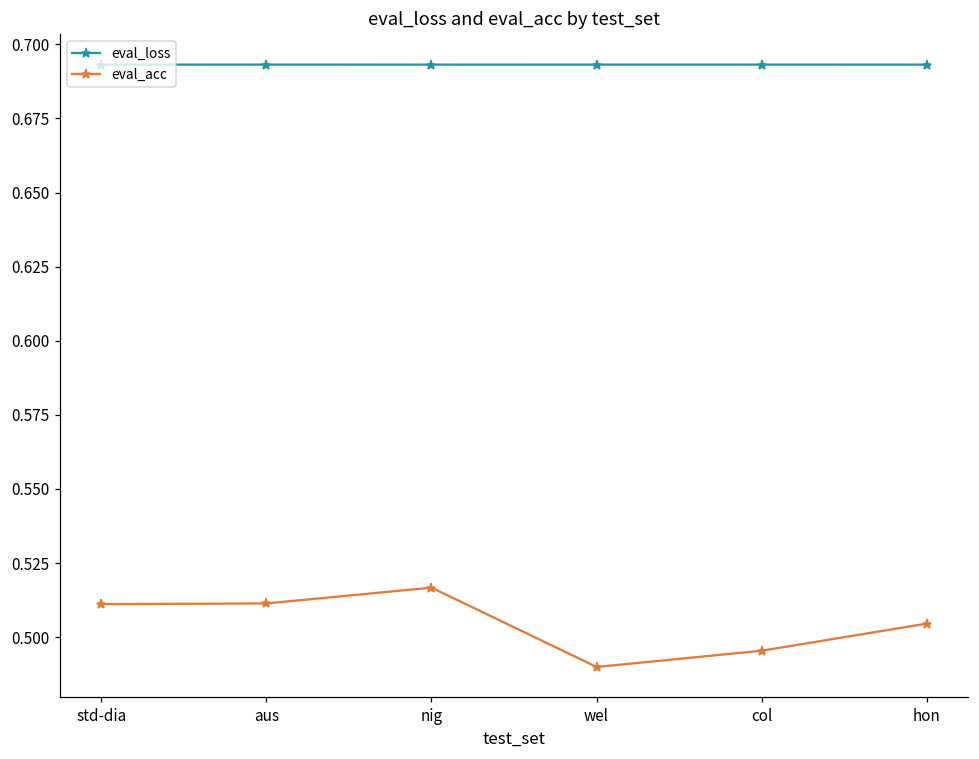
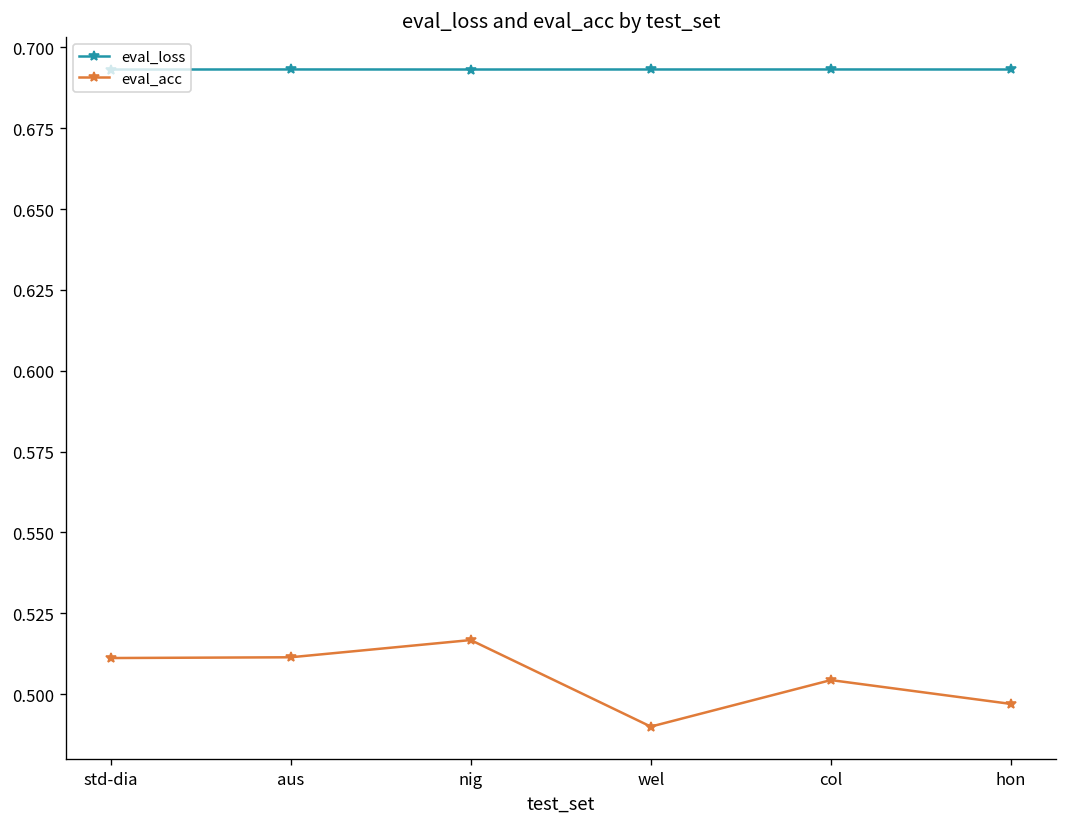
  {
    "eval_loss": {
      "aus": 0.693,
      "nig": 0.693,
      "wel": 0.693,
      "col": 0.693,
      "hon": 0.693
    },
    "eval_acc": {
      "std-dia": 0.511,
      "aus": 0.511,
      "nig": 0.517,
      "wel": 0.490,
-     "col": 0.495,
-     "hon": 0.505
+     "col": 0.504,
+     "hon": 0.497
    }
  }
